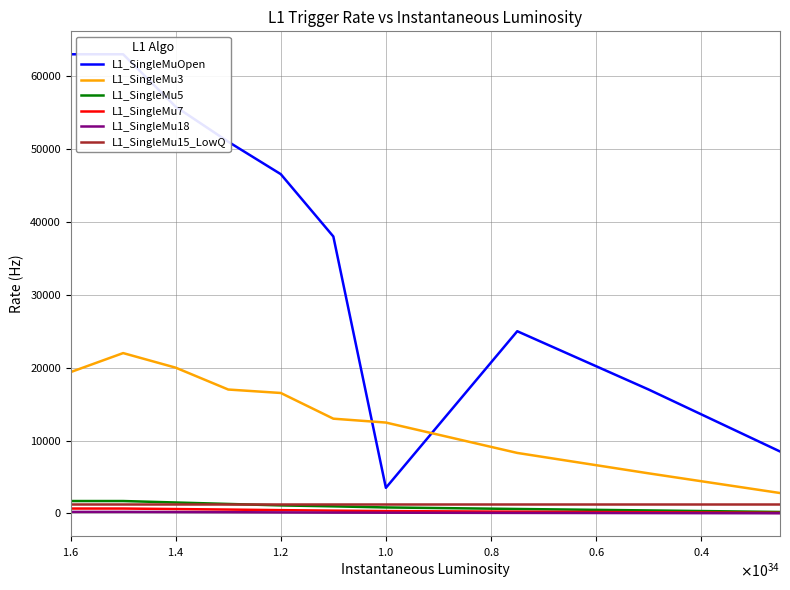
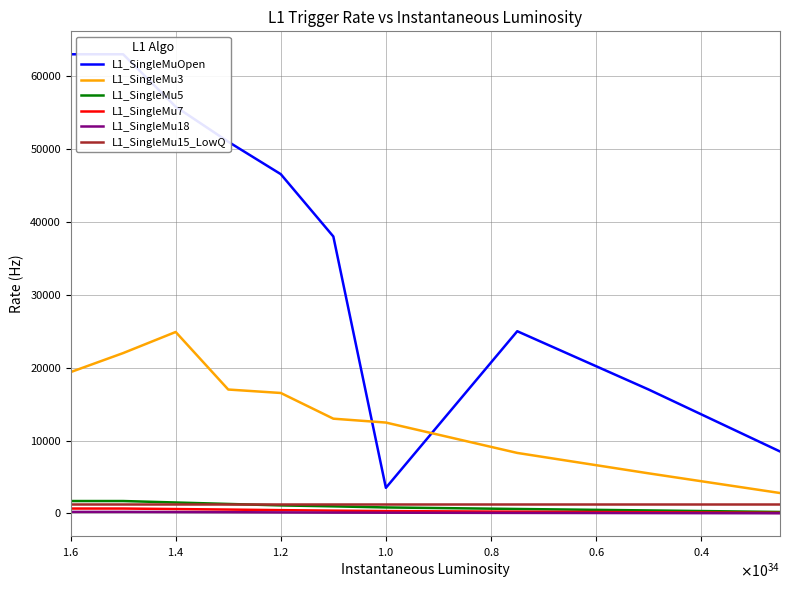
  {
    "L1_SingleMuOpen": {
      "1.6": 63000,
      "1.2": 47000,
      "1.0": 4000
    },
    "L1_SingleMu3": {
      "1.6": 19000,
-     "1.4": 20000,
+     "1.4": 25000,
      "1.2": 17000,
      "1.0": 12000
    },
    "L1_SingleMu5": {
      "1.6": 2000,
      "1.0": 1000
    },
    "L1_SingleMu7": {
      "1.6": 1000,
      "1.4": 1000
    },
    "L1_SingleMu18": {
      "1.6": 0,
      "1.4": 0
    },
    "L1_SingleMu15_LowQ": {
      "1.6": 1000,
      "1.0": 1000
    }
  }
